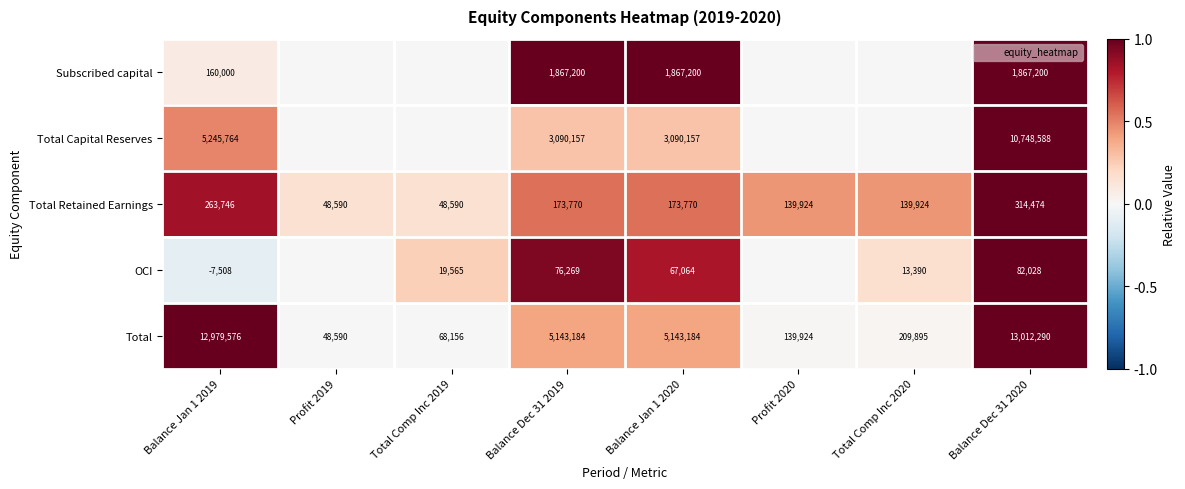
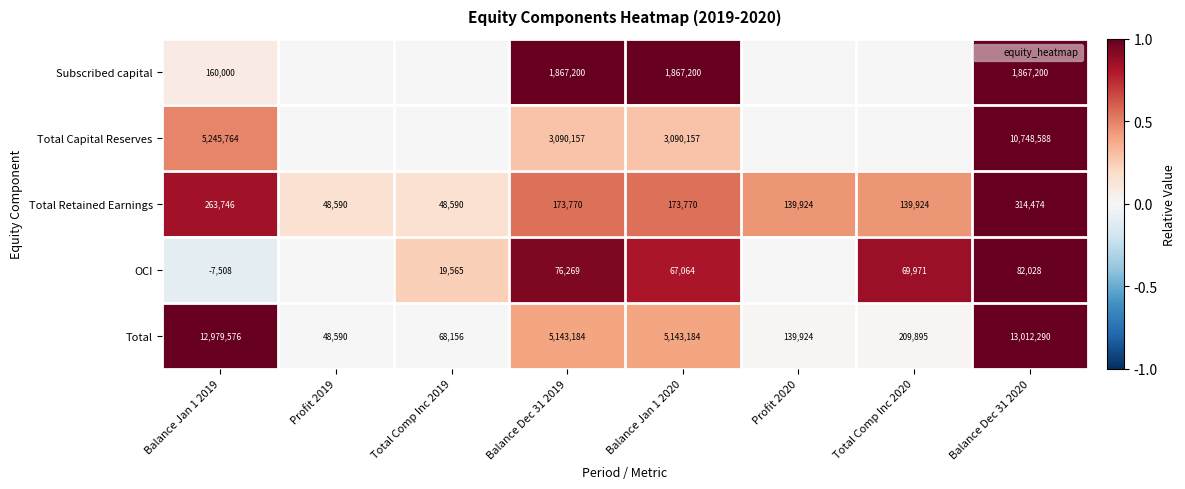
  {
    "Subscribed capital": {
      "Balance Jan 1 2019": "160,000",
      "Balance Dec 31 2019": "1,867,200",
      "Balance Jan 1 2020": "1,867,200",
      "Balance Dec 31 2020": "1,867,200"
    },
    "Total Capital Reserves": {
      "Balance Jan 1 2019": "5,245,764",
      "Balance Dec 31 2019": "3,090,157",
      "Balance Jan 1 2020": "3,090,157",
      "Balance Dec 31 2020": "10,748,588"
    },
    "Total Retained Earnings": {
      "Balance Jan 1 2019": "263,746",
      "Profit 2019": "48,590",
      "Total Comp Inc 2019": "48,590",
      "Balance Dec 31 2019": "173,770",
      "Balance Jan 1 2020": "173,770",
      "Profit 2020": "139,924",
      "Total Comp Inc 2020": "139,924",
      "Balance Dec 31 2020": "314,474"
    },
    "OCI": {
      "Balance Jan 1 2019": "-7,508",
      "Total Comp Inc 2019": "19,565",
      "Balance Dec 31 2019": "76,269",
      "Balance Jan 1 2020": "67,064",
-     "Total Comp Inc 2020": "13,390",
+     "Total Comp Inc 2020": "69,971",
      "Balance Dec 31 2020": "82,028"
    },
    "Total": {
      "Balance Jan 1 2019": "12,979,576",
      "Profit 2019": "48,590",
      "Total Comp Inc 2019": "68,156",
      "Balance Dec 31 2019": "5,143,184",
      "Balance Jan 1 2020": "5,143,184",
      "Profit 2020": "139,924",
      "Total Comp Inc 2020": "209,895",
      "Balance Dec 31 2020": "13,012,290"
    }
  }
